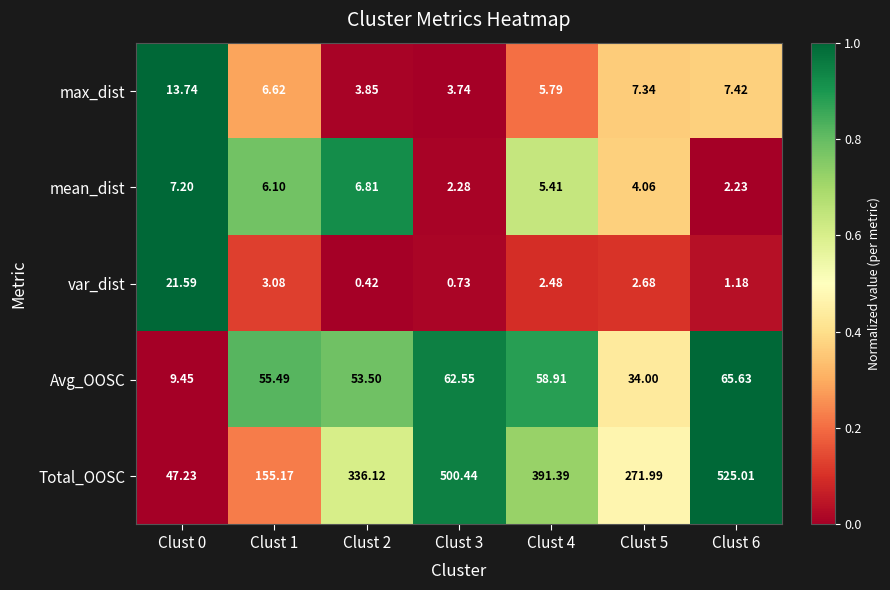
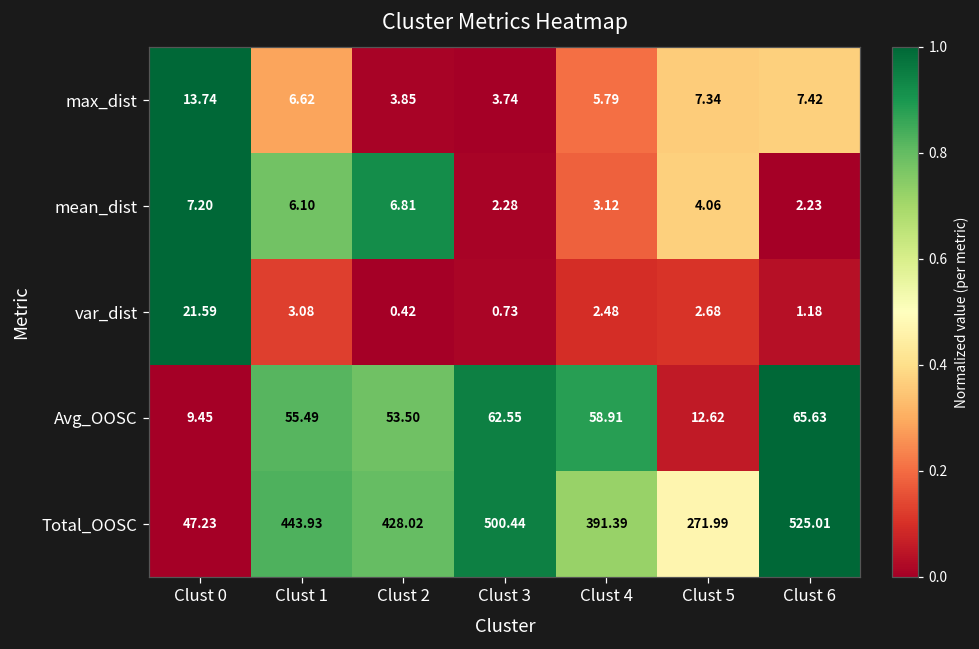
  {
    "max_dist": {
      "Clust 0": 13.74,
      "Clust 1": 6.62,
      "Clust 2": 3.85,
      "Clust 3": 3.74,
      "Clust 4": 5.79,
      "Clust 5": 7.34,
      "Clust 6": 7.42
    },
    "mean_dist": {
      "Clust 0": 7.20,
      "Clust 1": 6.10,
      "Clust 2": 6.81,
      "Clust 3": 2.28,
-     "Clust 4": 5.41,
+     "Clust 4": 3.12,
      "Clust 5": 4.06,
      "Clust 6": 2.23
    },
    "var_dist": {
      "Clust 0": 21.59,
      "Clust 1": 3.08,
      "Clust 2": 0.42,
      "Clust 3": 0.73,
      "Clust 4": 2.48,
      "Clust 5": 2.68,
      "Clust 6": 1.18
    },
    "Avg_OOSC": {
      "Clust 0": 9.45,
      "Clust 1": 55.49,
      "Clust 2": 53.50,
      "Clust 3": 62.55,
      "Clust 4": 58.91,
-     "Clust 5": 34.00,
+     "Clust 5": 12.62,
      "Clust 6": 65.63
    },
    "Total_OOSC": {
      "Clust 0": 47.23,
-     "Clust 1": 155.17,
-     "Clust 2": 336.12,
+     "Clust 1": 443.93,
+     "Clust 2": 428.02,
      "Clust 3": 500.44,
      "Clust 4": 391.39,
      "Clust 5": 271.99,
      "Clust 6": 525.01
    }
  }
